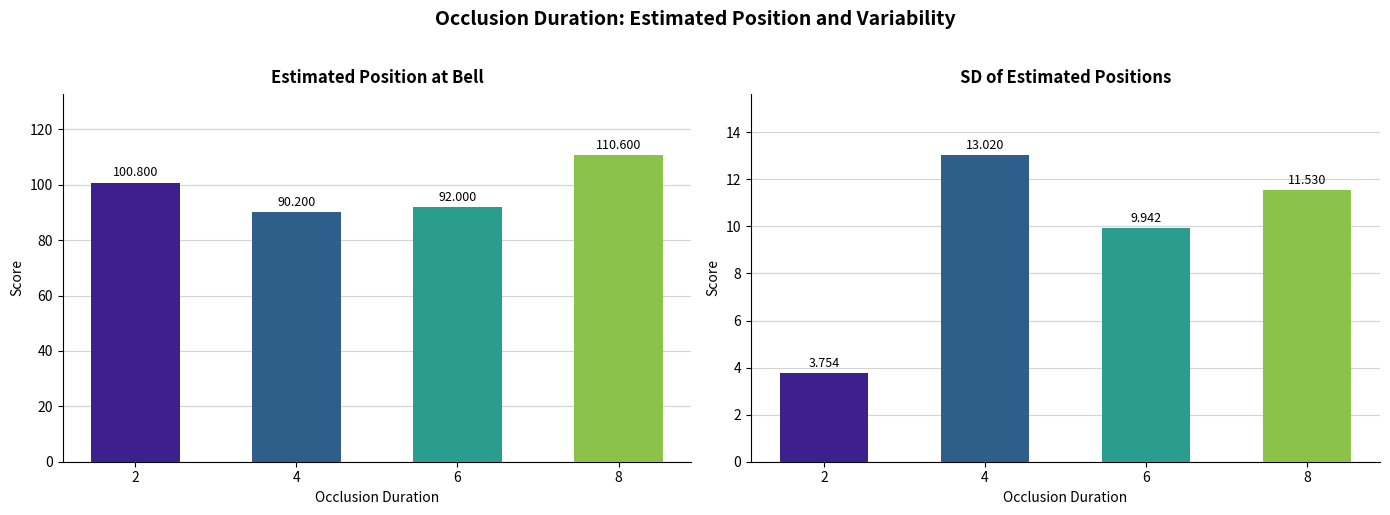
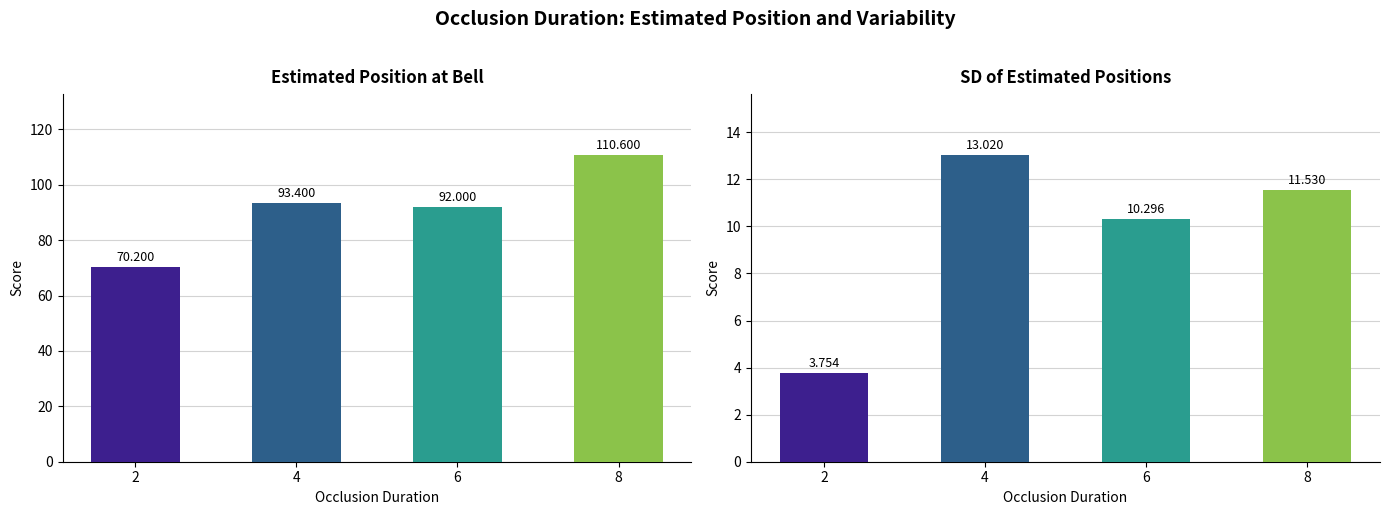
  {
    "Estimated Position at Bell": {
-     "2": 100.800,
-     "4": 90.200,
+     "2": 70.200,
+     "4": 93.400,
      "6": 92.000,
      "8": 110.600
    },
    "SD of Estimated Positions": {
      "2": 3.754,
      "4": 13.020,
-     "6": 9.942,
+     "6": 10.296,
      "8": 11.530
    }
  }
